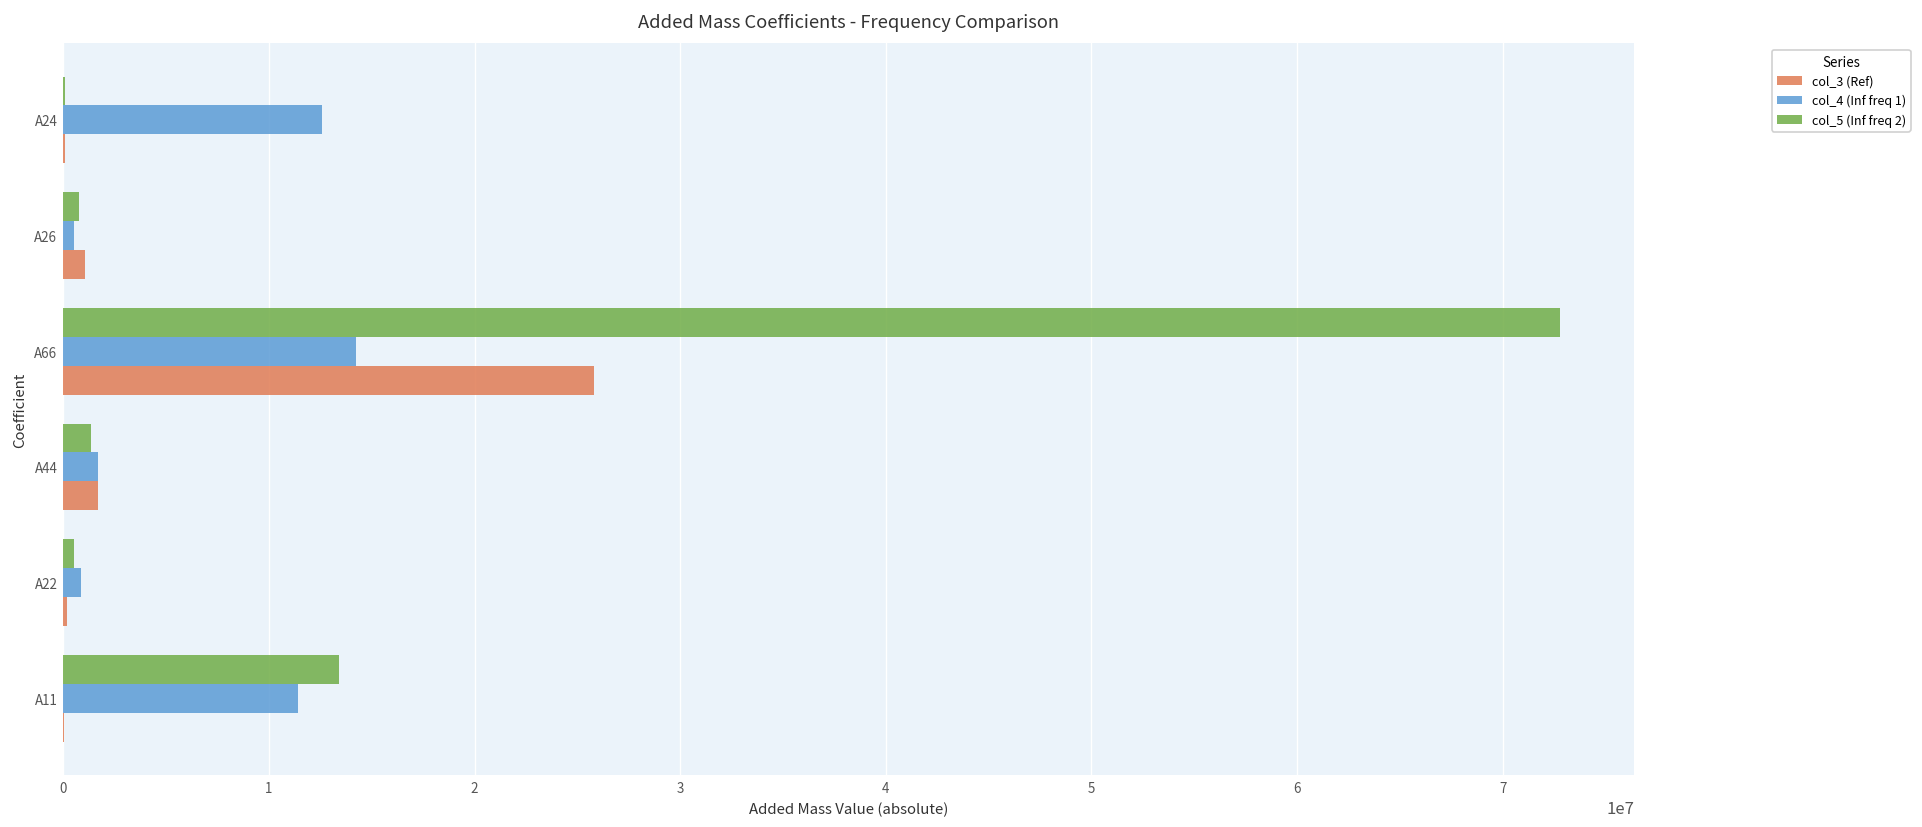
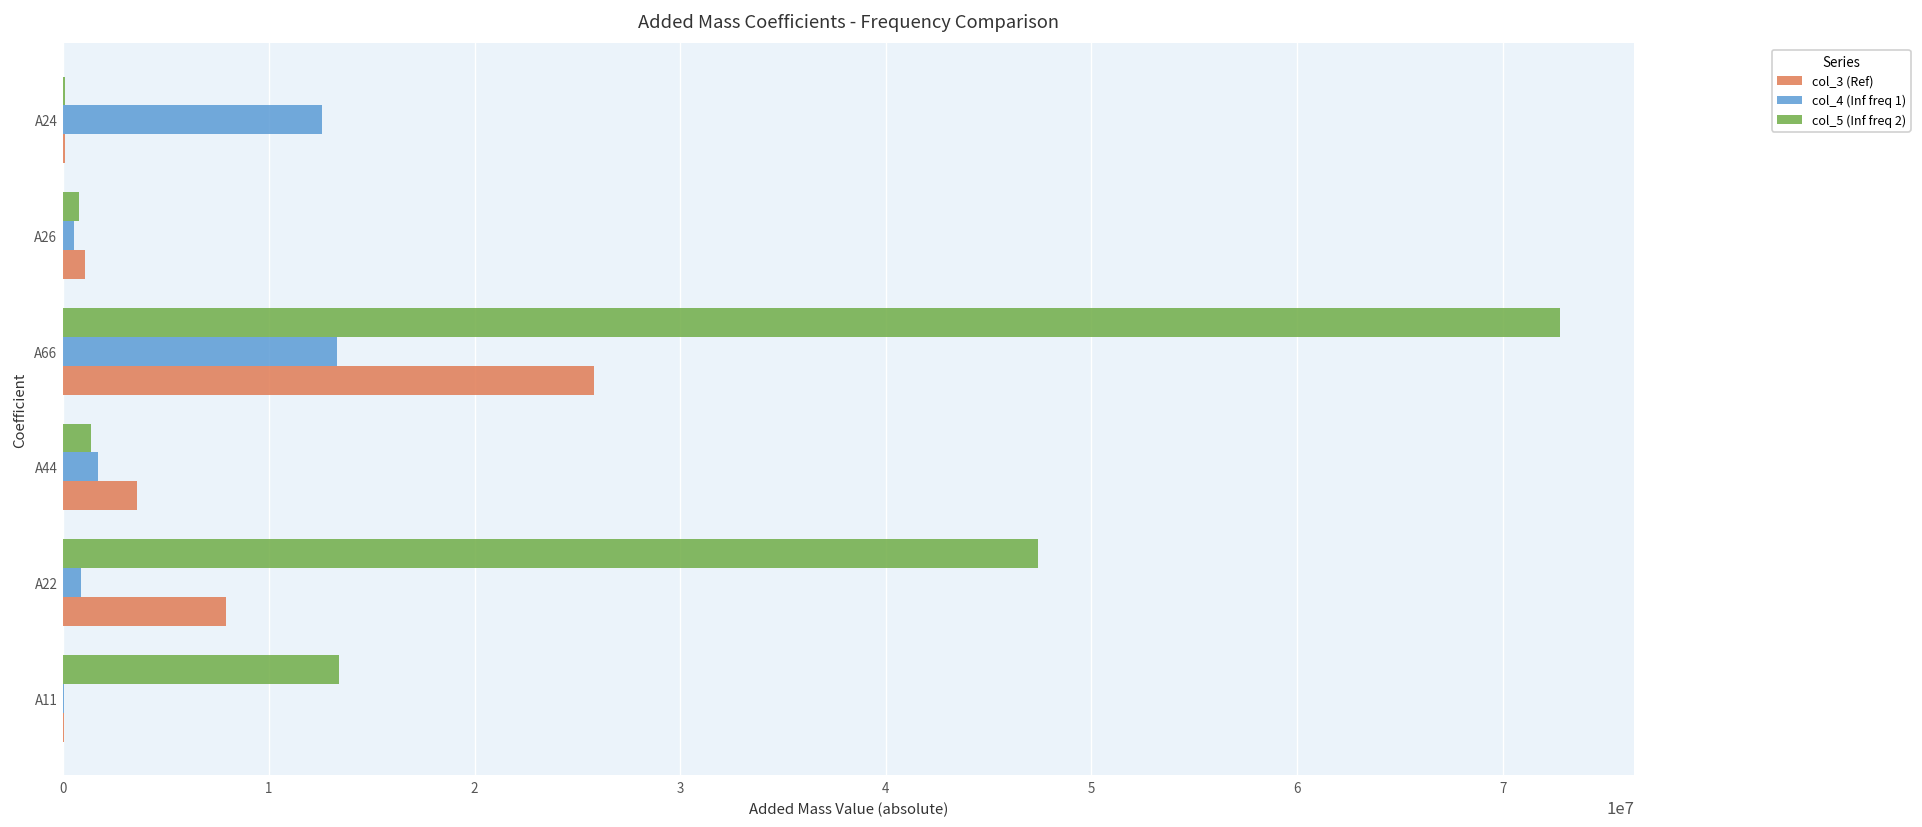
  {
    "col_3 (Ref)": {
      "A26": 1000000,
      "A66": 25800000,
-     "A44": 1700000,
-     "A22": 200000
+     "A44": 3600000,
+     "A22": 7900000
    },
    "col_4 (Inf freq 1)": {
      "A24": 12600000,
      "A26": 500000,
-     "A66": 14200000,
+     "A66": 13300000,
      "A44": 1700000,
      "A22": 900000,
-     "A11": 11400000
+     "A11": 0
    },
    "col_5 (Inf freq 2)": {
      "A26": 800000,
      "A66": 72800000,
      "A44": 1400000,
-     "A22": 500000,
+     "A22": 47400000,
      "A11": 13400000
    }
  }
